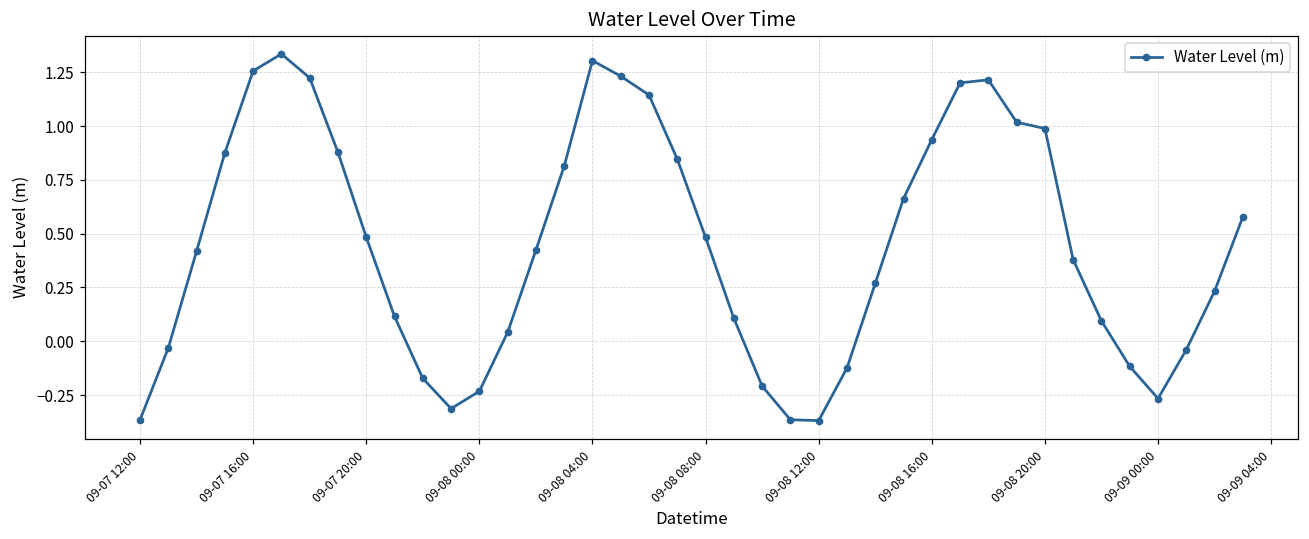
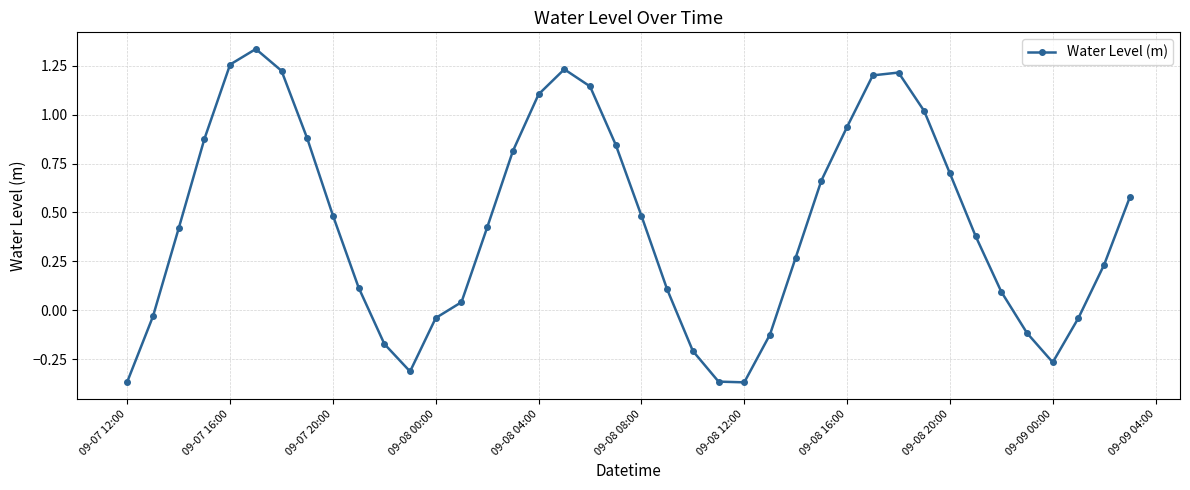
  {
    "09-07 12:00": -0.37,
    "09-07 16:00": 1.26,
    "09-07 20:00": 0.48,
-   "09-08 00:00": -0.23,
-   "09-08 04:00": 1.30,
+   "09-08 00:00": -0.04,
+   "09-08 04:00": 1.10,
    "09-08 08:00": 0.48,
    "09-08 12:00": -0.37,
    "09-08 16:00": 0.94,
-   "09-08 20:00": 0.99,
+   "09-08 20:00": 0.70,
    "09-09 00:00": -0.27
  }
